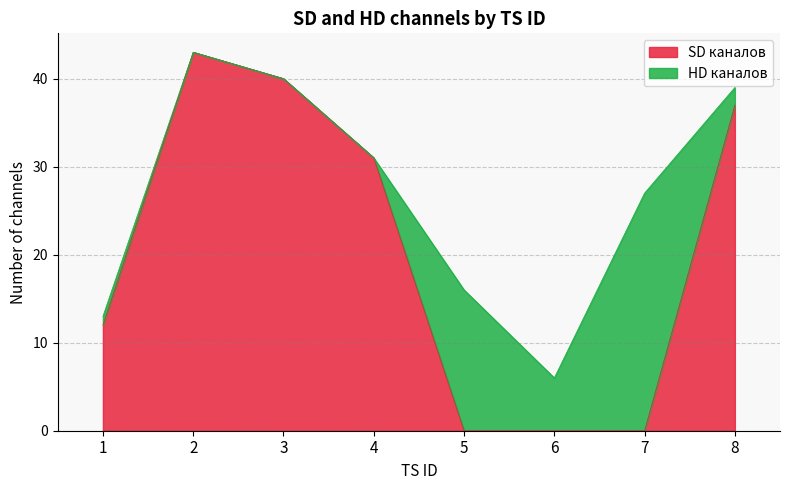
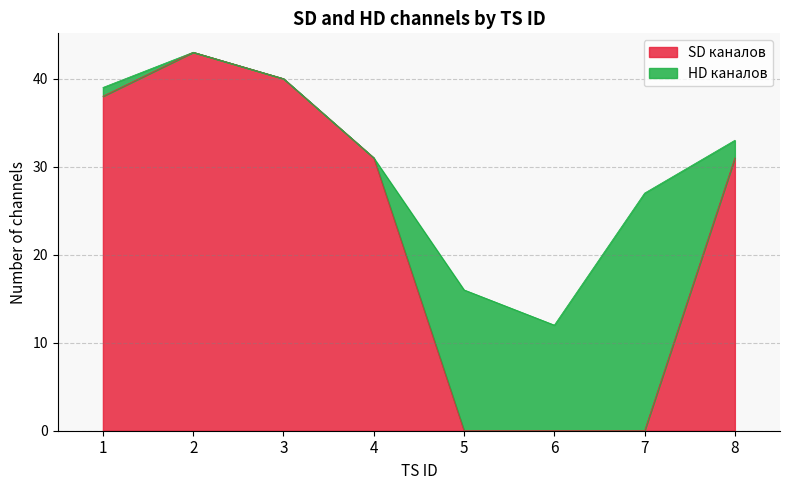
  {
    "SD каналов": {
-     "1": 12,
+     "1": 38,
      "5": 0,
      "6": 0,
      "7": 0,
-     "8": 37
+     "8": 31
    },
    "HD каналов": {
      "1": 1,
      "5": 16,
-     "6": 6,
+     "6": 12,
      "7": 27,
      "8": 2
    }
  }
